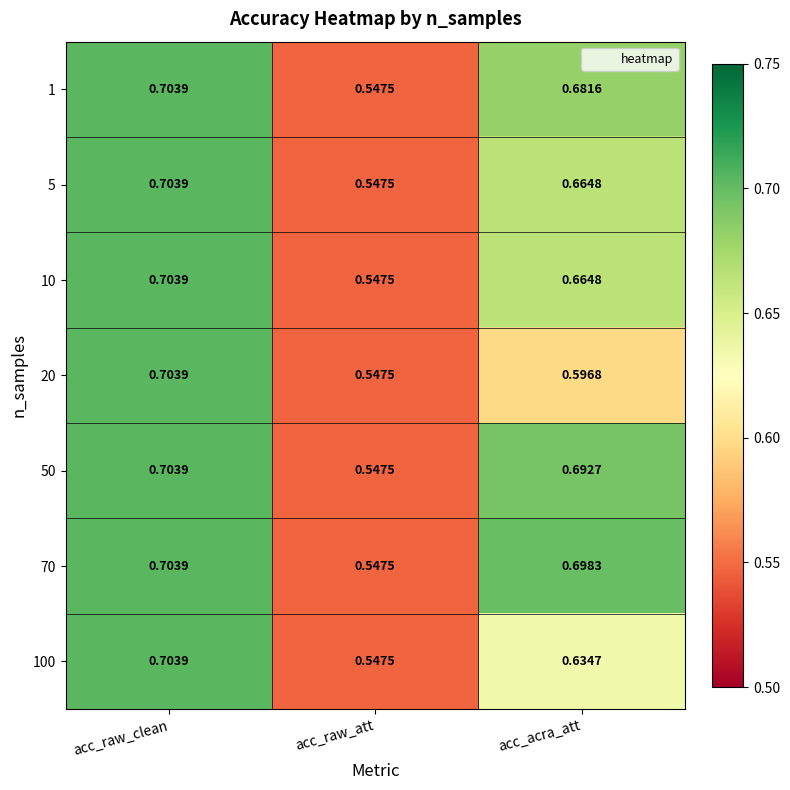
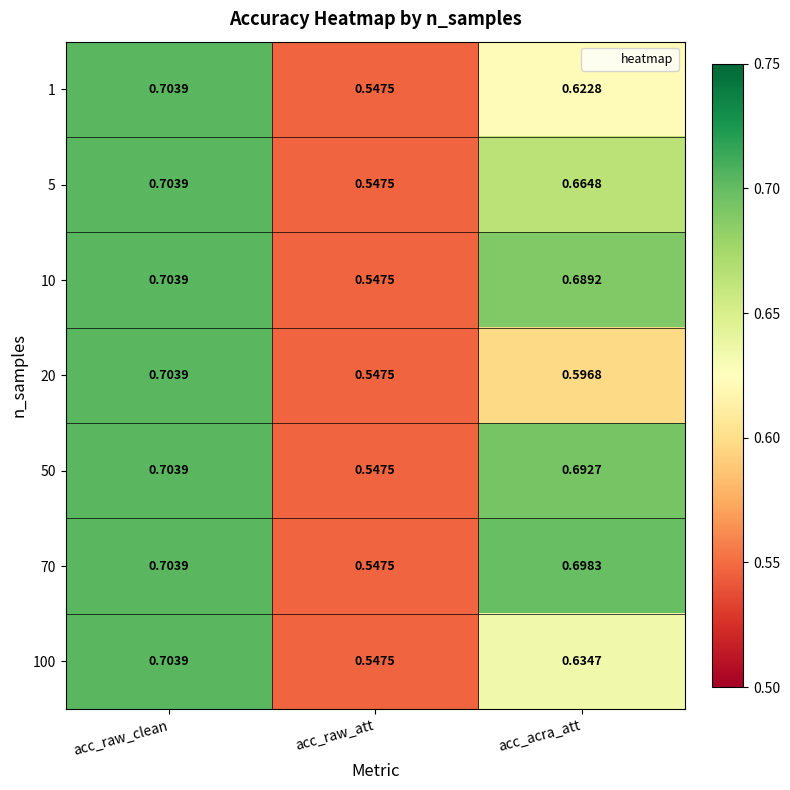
  {
    "1": {
      "acc_raw_clean": 0.7039,
      "acc_raw_att": 0.5475,
-     "acc_acra_att": 0.6816
+     "acc_acra_att": 0.6228
    },
    "5": {
      "acc_raw_clean": 0.7039,
      "acc_raw_att": 0.5475,
      "acc_acra_att": 0.6648
    },
    "10": {
      "acc_raw_clean": 0.7039,
      "acc_raw_att": 0.5475,
-     "acc_acra_att": 0.6648
+     "acc_acra_att": 0.6892
    },
    "20": {
      "acc_raw_clean": 0.7039,
      "acc_raw_att": 0.5475,
      "acc_acra_att": 0.5968
    },
    "50": {
      "acc_raw_clean": 0.7039,
      "acc_raw_att": 0.5475,
      "acc_acra_att": 0.6927
    },
    "70": {
      "acc_raw_clean": 0.7039,
      "acc_raw_att": 0.5475,
      "acc_acra_att": 0.6983
    },
    "100": {
      "acc_raw_clean": 0.7039,
      "acc_raw_att": 0.5475,
      "acc_acra_att": 0.6347
    }
  }
